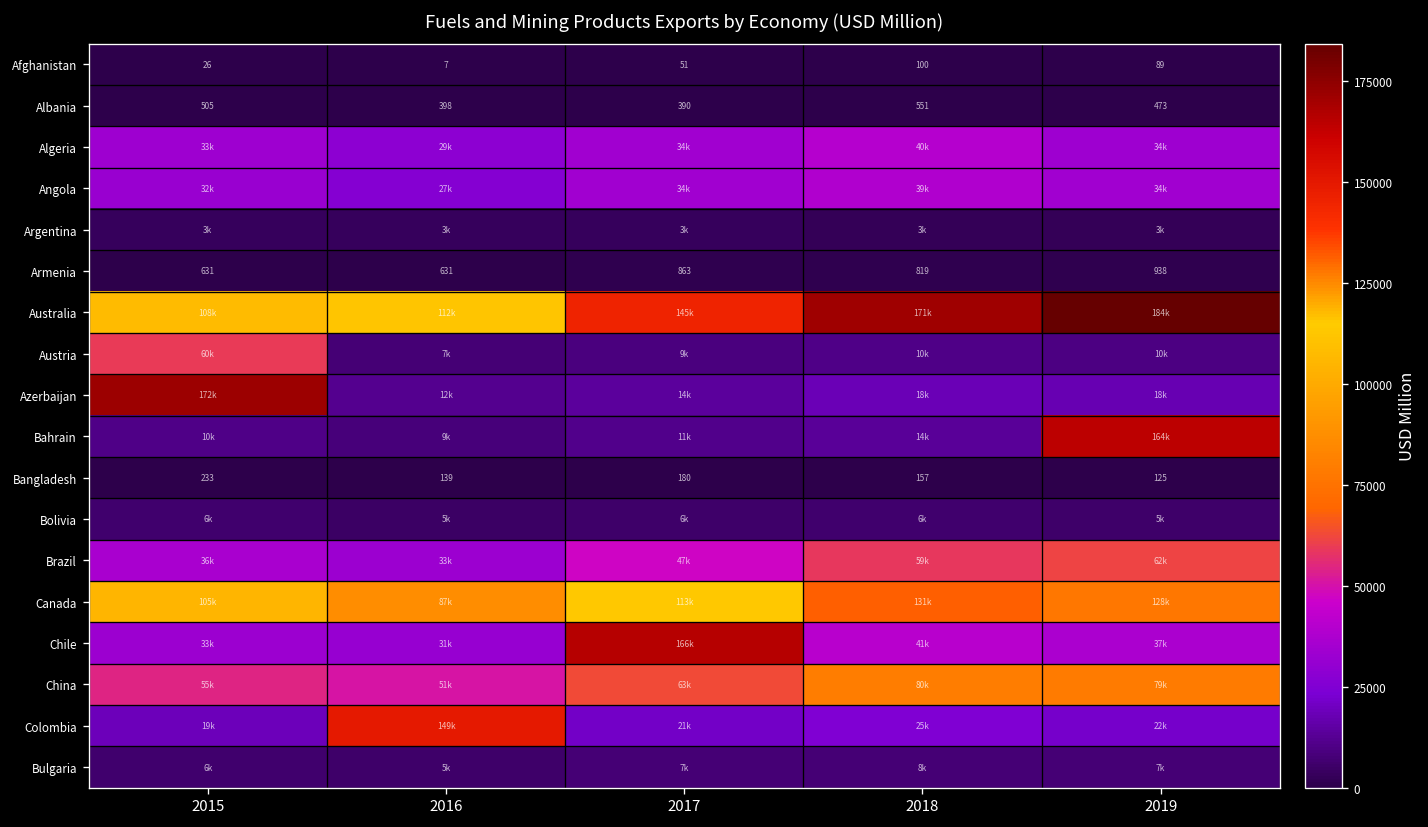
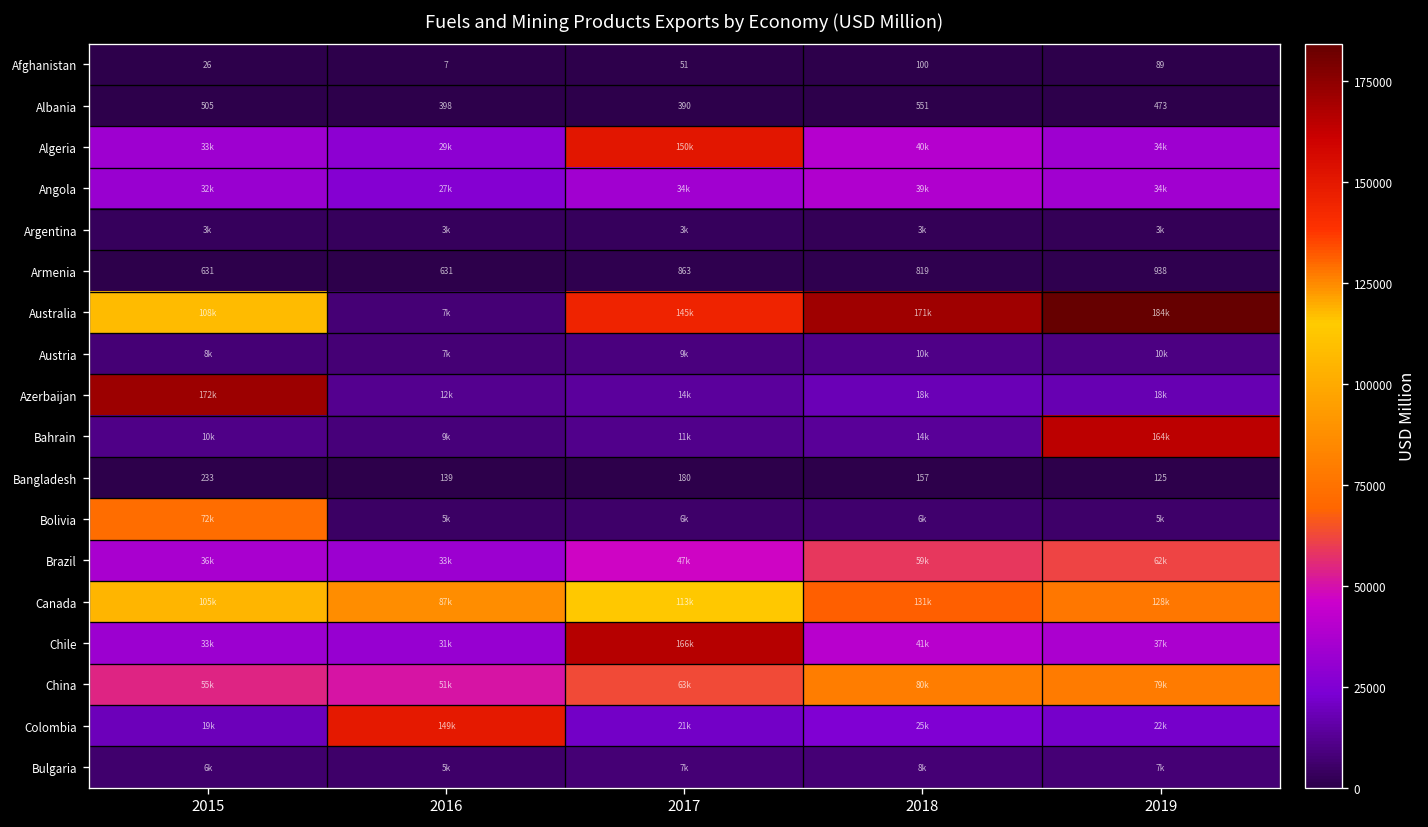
  {
    "Afghanistan": {
      "2015": "26",
      "2016": "7",
      "2017": "51",
      "2018": "100",
      "2019": "89"
    },
    "Albania": {
      "2015": "505",
      "2016": "398",
      "2017": "390",
      "2018": "551",
      "2019": "473"
    },
    "Algeria": {
      "2015": "33k",
      "2016": "29k",
-     "2017": "34k",
+     "2017": "150k",
      "2018": "40k",
      "2019": "34k"
    },
    "Angola": {
      "2015": "32k",
      "2016": "27k",
      "2017": "34k",
      "2018": "39k",
      "2019": "34k"
    },
    "Argentina": {
      "2015": "3k",
      "2016": "3k",
      "2017": "3k",
      "2018": "3k",
      "2019": "3k"
    },
    "Armenia": {
      "2015": "631",
      "2016": "631",
      "2017": "863",
      "2018": "819",
      "2019": "938"
    },
    "Australia": {
      "2015": "108k",
-     "2016": "112k",
+     "2016": "7k",
      "2017": "145k",
      "2018": "171k",
      "2019": "184k"
    },
    "Austria": {
-     "2015": "60k",
+     "2015": "8k",
      "2016": "7k",
      "2017": "9k",
      "2018": "10k",
      "2019": "10k"
    },
    "Azerbaijan": {
      "2015": "172k",
      "2016": "12k",
      "2017": "14k",
      "2018": "18k",
      "2019": "18k"
    },
    "Bahrain": {
      "2015": "10k",
      "2016": "9k",
      "2017": "11k",
      "2018": "14k",
      "2019": "164k"
    },
    "Bangladesh": {
      "2015": "233",
      "2016": "139",
      "2017": "180",
      "2018": "157",
      "2019": "125"
    },
    "Bolivia": {
-     "2015": "6k",
+     "2015": "72k",
      "2016": "5k",
      "2017": "6k",
      "2018": "6k",
      "2019": "5k"
    },
    "Brazil": {
      "2015": "36k",
      "2016": "33k",
      "2017": "47k",
      "2018": "59k",
      "2019": "62k"
    },
    "Canada": {
      "2015": "105k",
      "2016": "87k",
      "2017": "113k",
      "2018": "131k",
      "2019": "128k"
    },
    "Chile": {
      "2015": "33k",
      "2016": "31k",
      "2017": "166k",
      "2018": "41k",
      "2019": "37k"
    },
    "China": {
      "2015": "55k",
      "2016": "51k",
      "2017": "63k",
      "2018": "80k",
      "2019": "79k"
    },
    "Colombia": {
      "2015": "19k",
      "2016": "149k",
      "2017": "21k",
      "2018": "25k",
      "2019": "22k"
    },
    "Bulgaria": {
      "2015": "6k",
      "2016": "5k",
      "2017": "7k",
      "2018": "8k",
      "2019": "7k"
    }
  }
